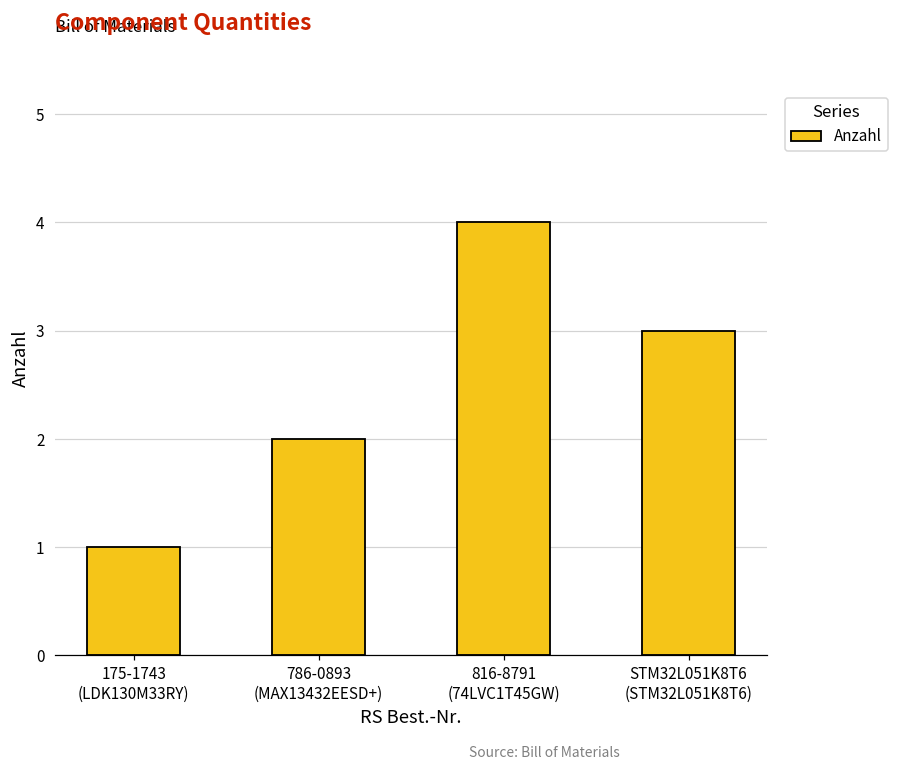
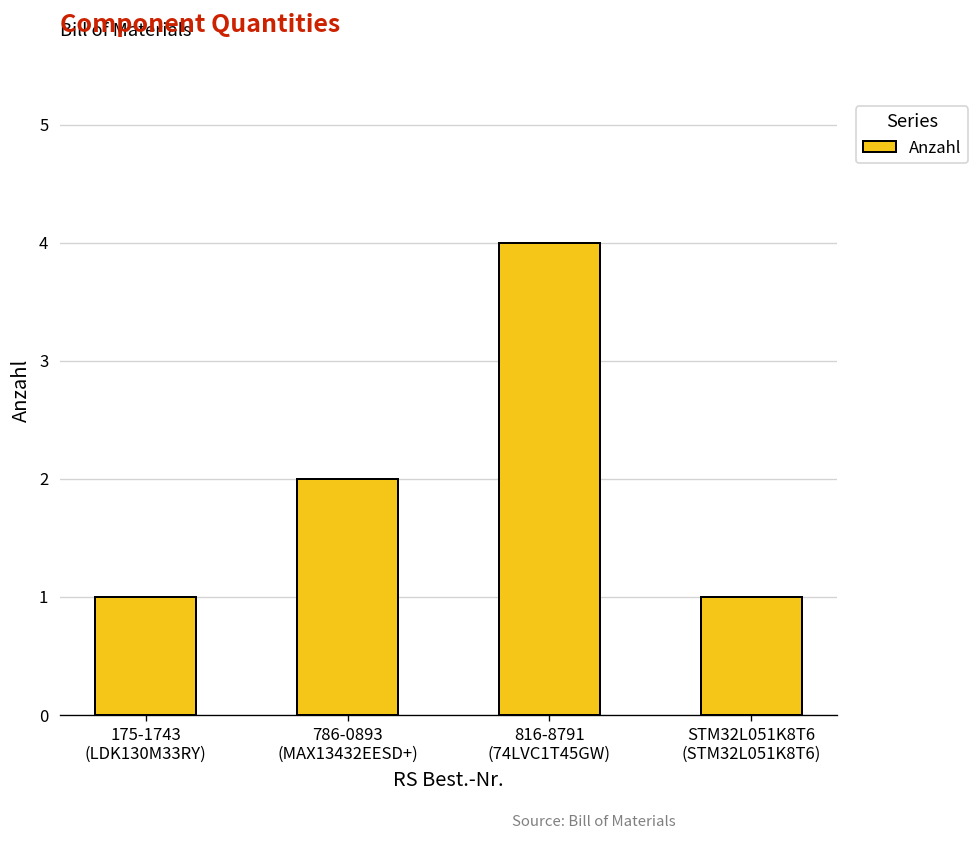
  {
    "175-1743 (LDK130M33RY)": 1,
    "786-0893 (MAX13432EESD+)": 2,
    "816-8791 (74LVC1T45GW)": 4,
-   "STM32L051K8T6 (STM32L051K8T6)": 3
+   "STM32L051K8T6 (STM32L051K8T6)": 1
  }
